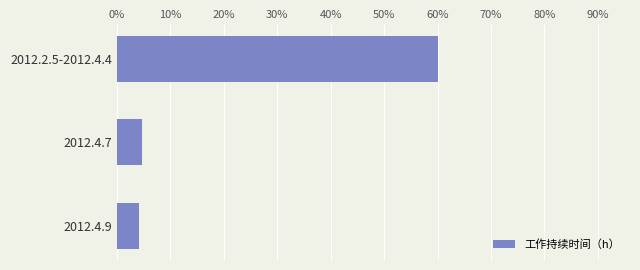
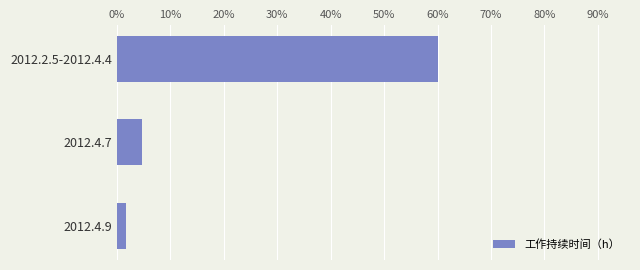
  {
    "2012.2.5-2012.4.4": "60%",
    "2012.4.7": "5%",
-   "2012.4.9": "4%"
+   "2012.4.9": "2%"
  }
